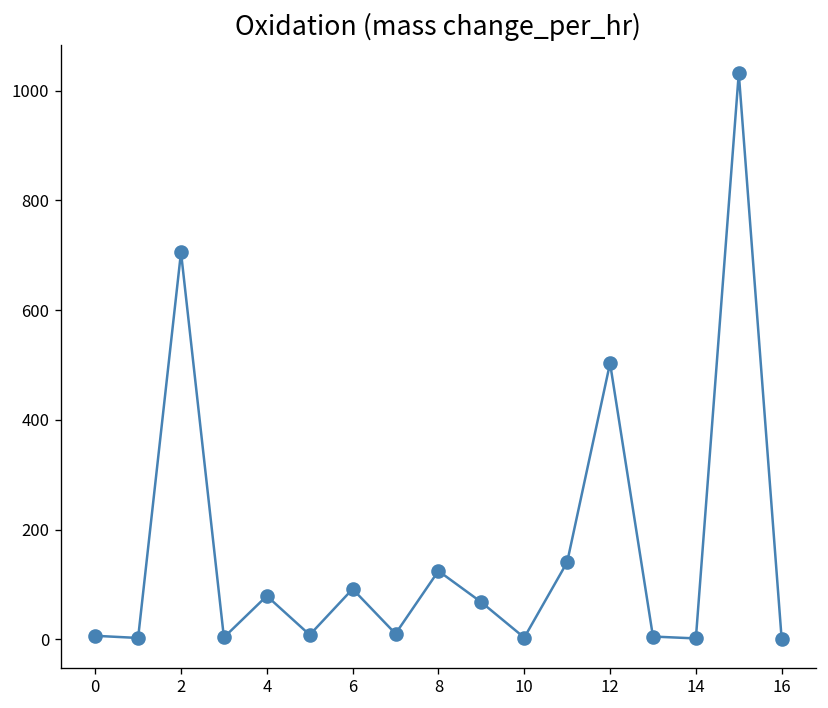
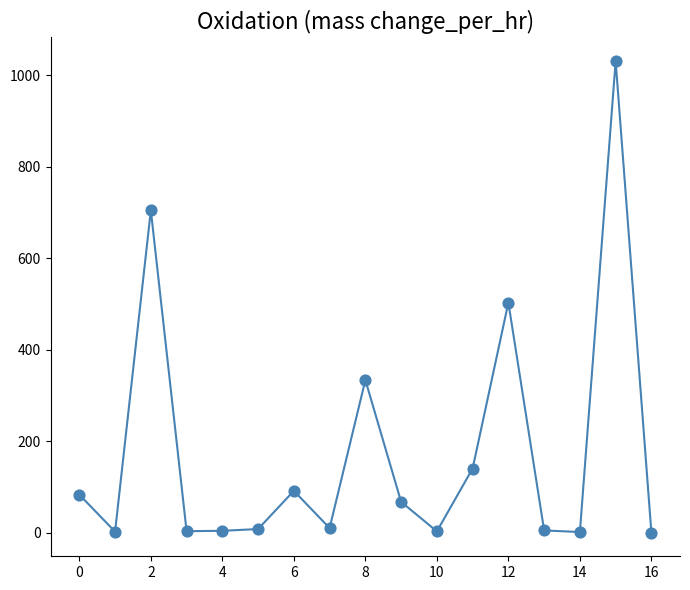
  {
-   "0": 10,
+   "0": 80,
    "2": 710,
-   "4": 80,
+   "4": 0,
    "6": 90,
-   "8": 120,
+   "8": 330,
    "10": 0,
    "12": 500,
    "14": 0,
    "16": 0
  }
